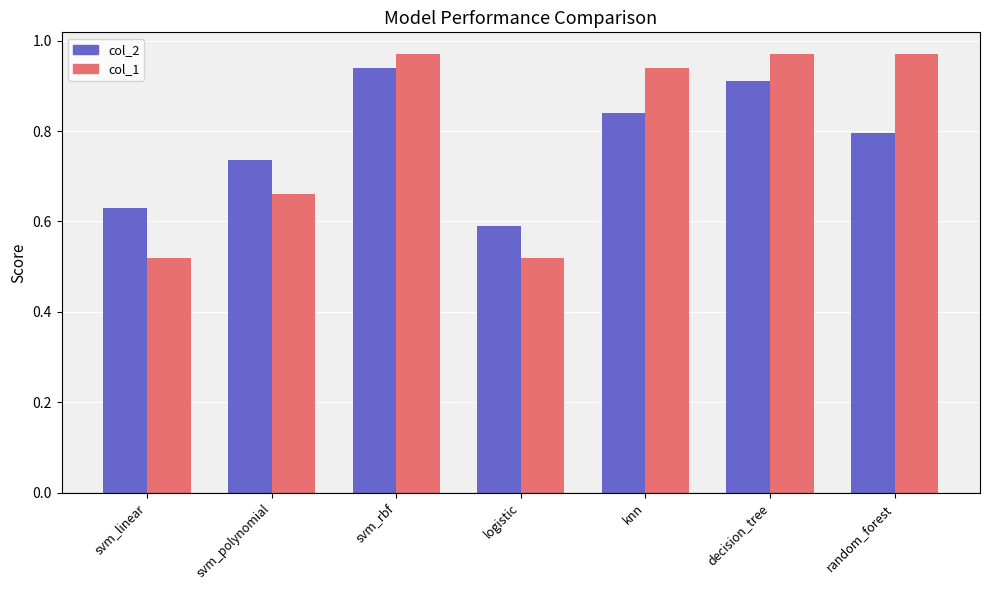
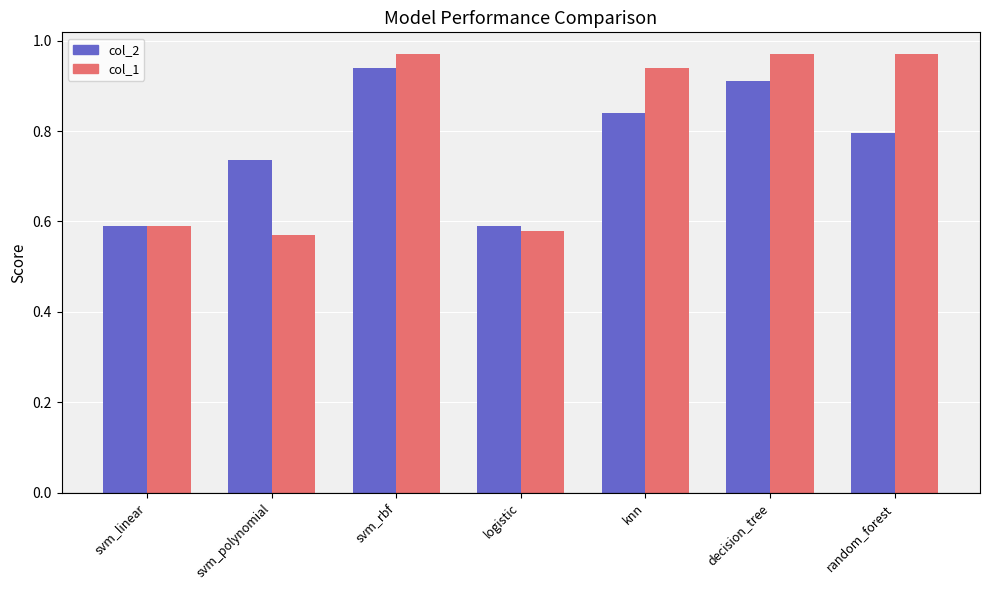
  {
    "col_2": {
-     "svm_linear": 0.63,
+     "svm_linear": 0.59,
      "svm_polynomial": 0.74,
      "svm_rbf": 0.94,
      "logistic": 0.59,
      "knn": 0.84,
      "decision_tree": 0.91,
      "random_forest": 0.80
    },
    "col_1": {
-     "svm_linear": 0.52,
-     "svm_polynomial": 0.66,
+     "svm_linear": 0.59,
+     "svm_polynomial": 0.57,
      "svm_rbf": 0.97,
-     "logistic": 0.52,
+     "logistic": 0.58,
      "knn": 0.94,
      "decision_tree": 0.97,
      "random_forest": 0.97
    }
  }
